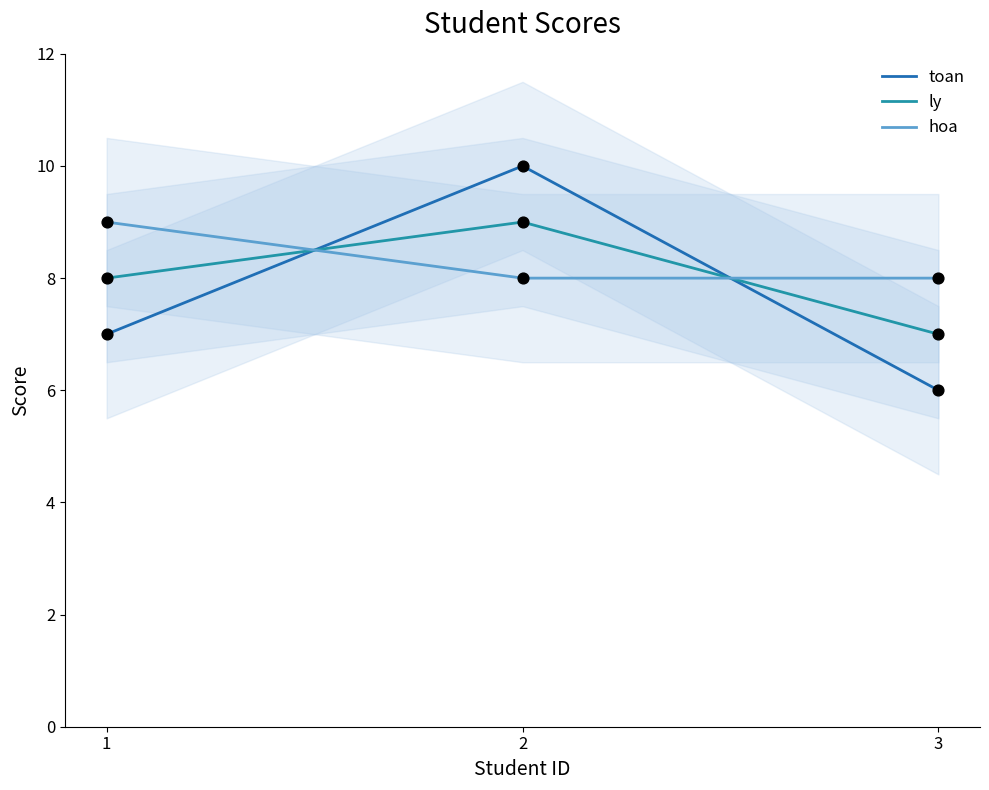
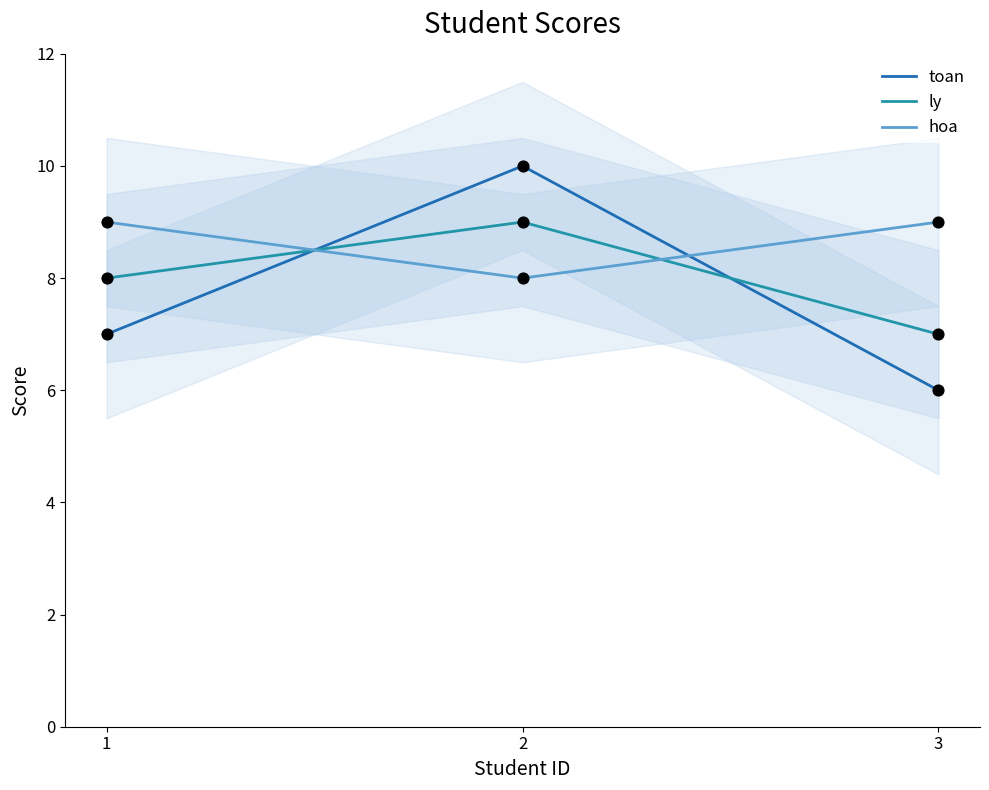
  {
    "hoa": {
      "1": 9,
      "2": 8,
-     "3": 8
+     "3": 9
    }
  }
